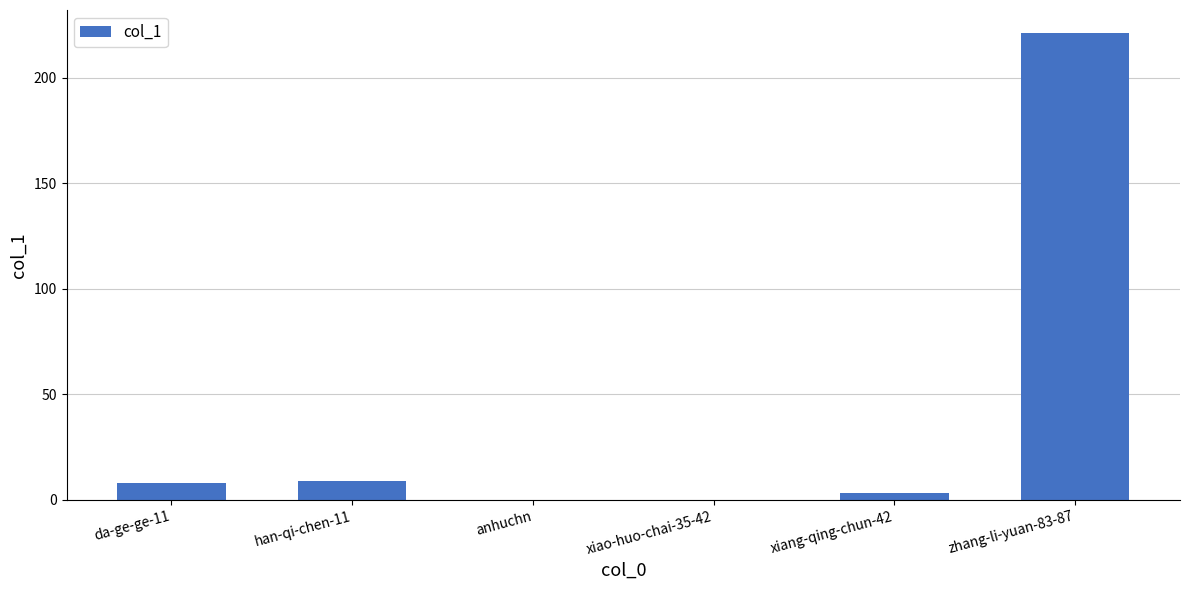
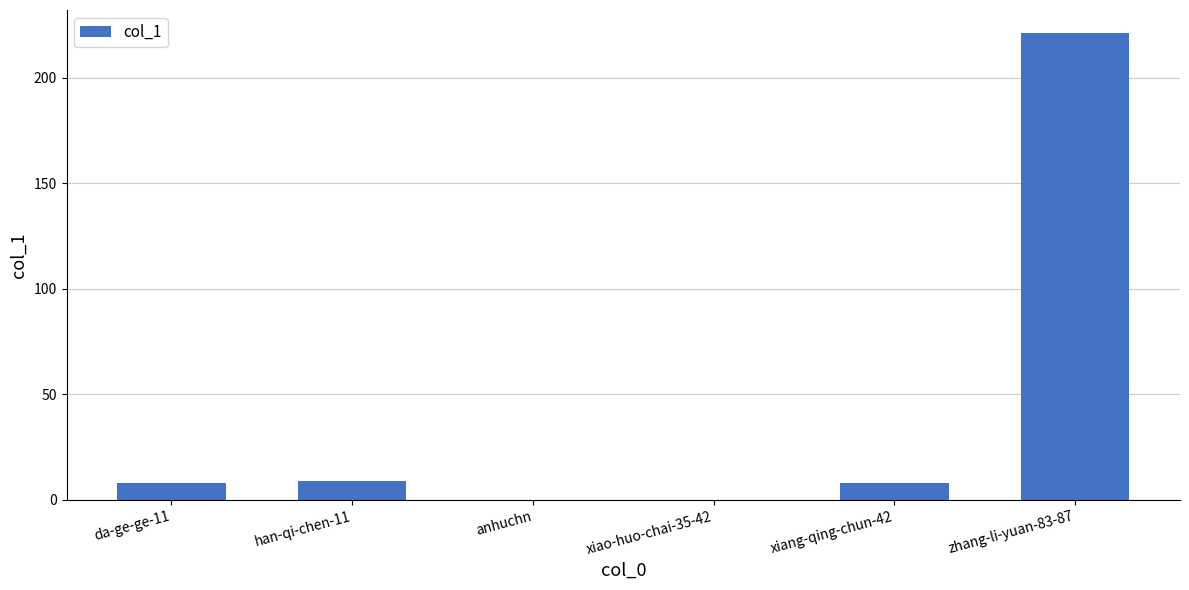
  {
    "da-ge-ge-11": 8,
    "han-qi-chen-11": 9,
    "anhuchn": 0,
    "xiao-huo-chai-35-42": 0,
-   "xiang-qing-chun-42": 3,
+   "xiang-qing-chun-42": 8,
    "zhang-li-yuan-83-87": 221
  }
